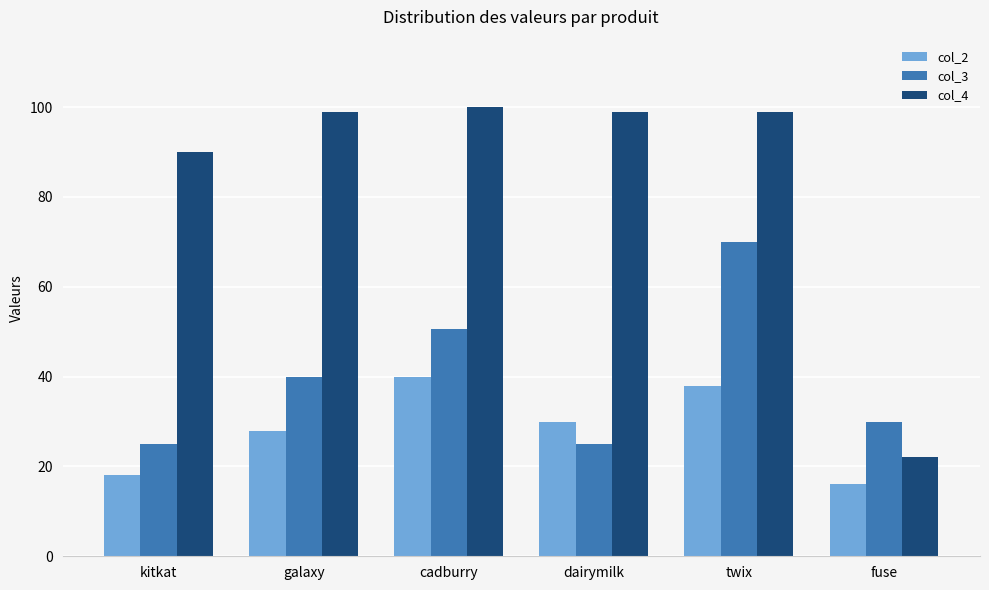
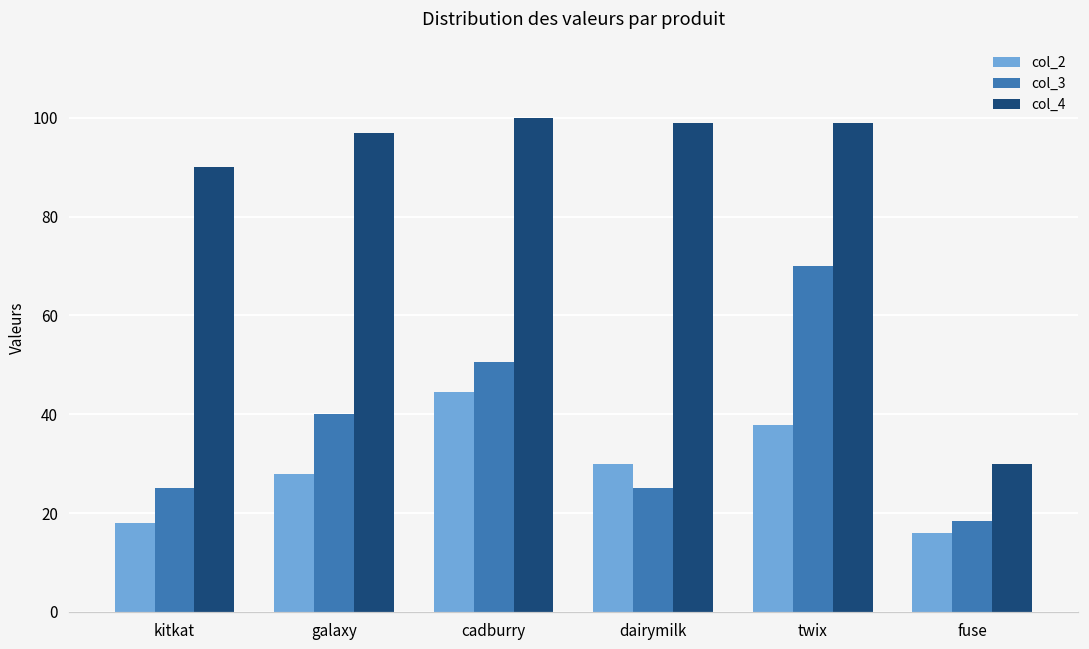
  {
    "col_2": {
      "kitkat": 18,
      "galaxy": 28,
-     "cadburry": 40,
+     "cadburry": 45,
      "dairymilk": 30,
      "twix": 38,
      "fuse": 16
    },
    "col_3": {
      "kitkat": 25,
      "galaxy": 40,
      "cadburry": 51,
      "dairymilk": 25,
      "twix": 70,
-     "fuse": 30
+     "fuse": 18
    },
    "col_4": {
      "kitkat": 90,
-     "galaxy": 99,
+     "galaxy": 97,
      "cadburry": 100,
      "dairymilk": 99,
      "twix": 99,
-     "fuse": 22
+     "fuse": 30
    }
  }
